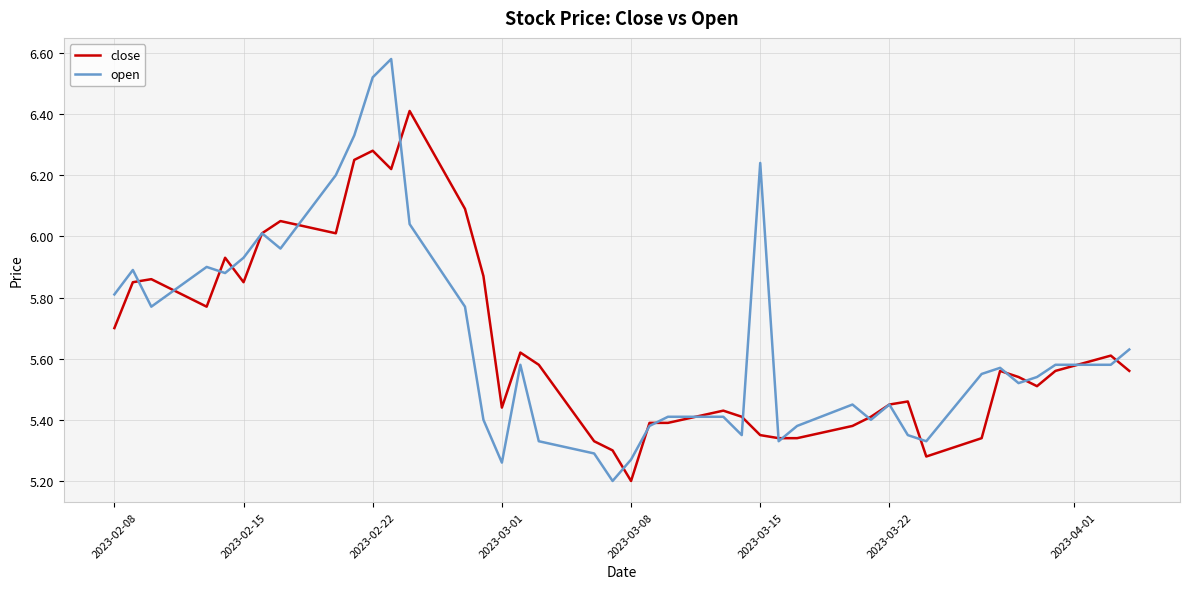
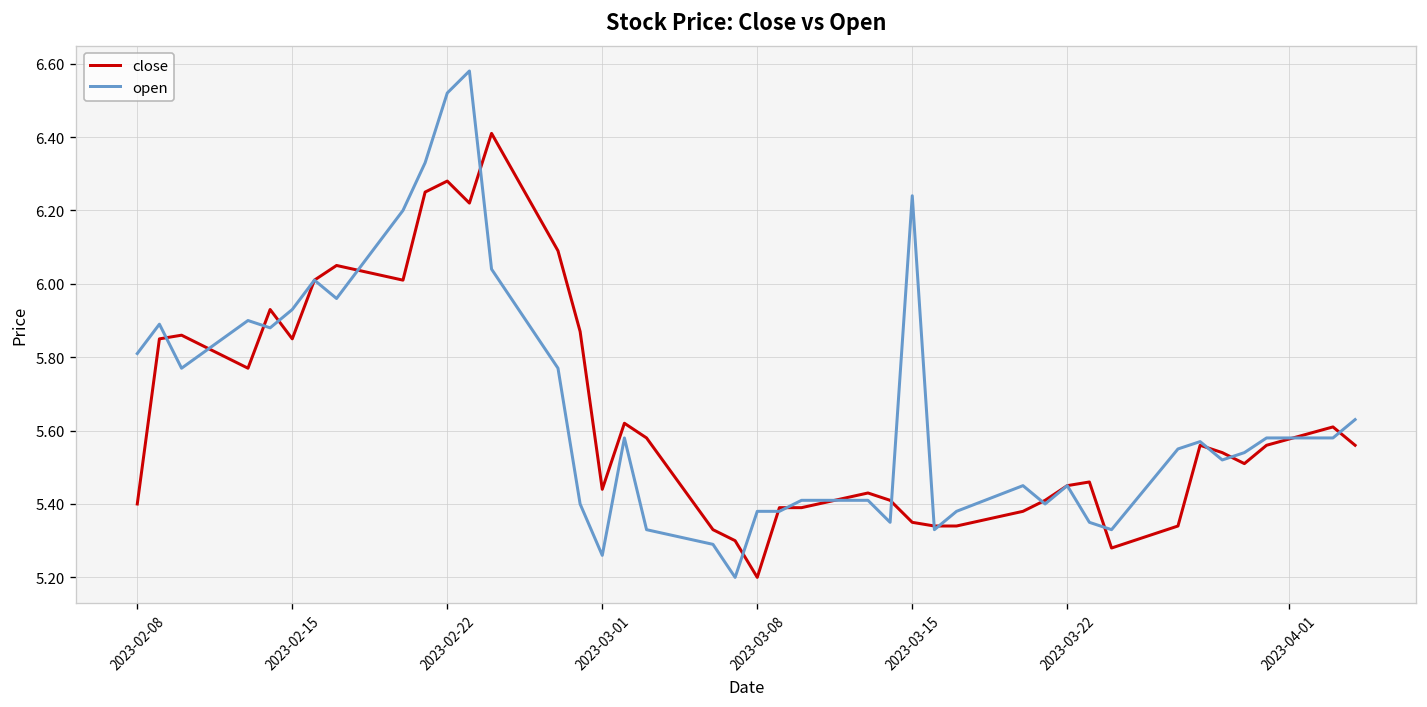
  {
    "close": {
-     "2023-02-08": 5.7,
+     "2023-02-08": 5.4,
      "2023-02-15": 5.85,
      "2023-02-22": 6.28,
      "2023-03-01": 5.44,
      "2023-03-08": 5.2,
      "2023-03-15": 5.35
    },
    "open": {
      "2023-02-08": 5.81,
      "2023-02-15": 5.93,
      "2023-02-22": 6.52,
      "2023-03-01": 5.26,
-     "2023-03-08": 5.27,
+     "2023-03-08": 5.38,
      "2023-03-15": 6.24
    }
  }
